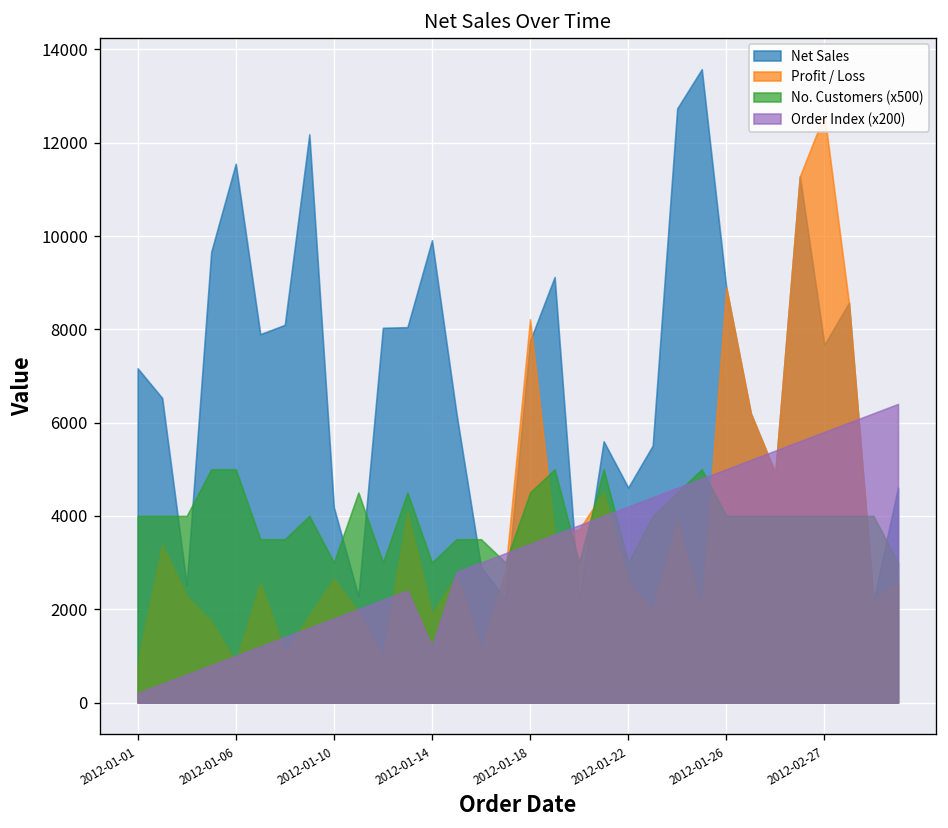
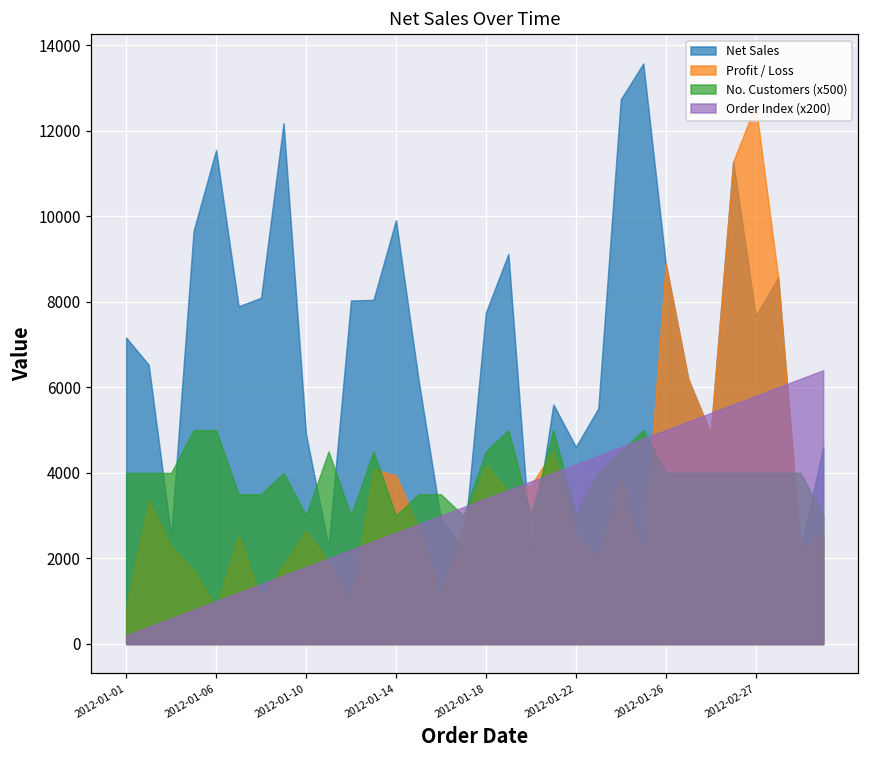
  {
    "Net Sales": {
      "2012-01-01": 7200,
      "2012-01-06": 11600,
-     "2012-01-10": 4200,
+     "2012-01-10": 4900,
      "2012-01-14": 9900,
      "2012-01-18": 7800,
      "2012-02-27": 7700
    },
    "Profit / Loss": {
      "2012-01-01": 800,
      "2012-01-06": 900,
      "2012-01-10": 2700,
-     "2012-01-14": 1900,
-     "2012-01-18": 8200
+     "2012-01-14": 3900,
+     "2012-01-18": 4200
    },
    "No. Customers (x500)": {
      "2012-01-01": 4000,
      "2012-01-06": 5000,
      "2012-01-10": 3000,
      "2012-01-14": 3000,
      "2012-01-18": 4500,
      "2012-01-26": 4000,
      "2012-02-27": 4000
    },
    "Order Index (x200)": {
      "2012-01-01": 200,
      "2012-01-06": 1000,
      "2012-01-10": 1800,
-     "2012-01-14": 1200,
+     "2012-01-14": 2600,
      "2012-01-18": 3400,
      "2012-01-26": 5000,
      "2012-02-27": 5800
    }
  }
